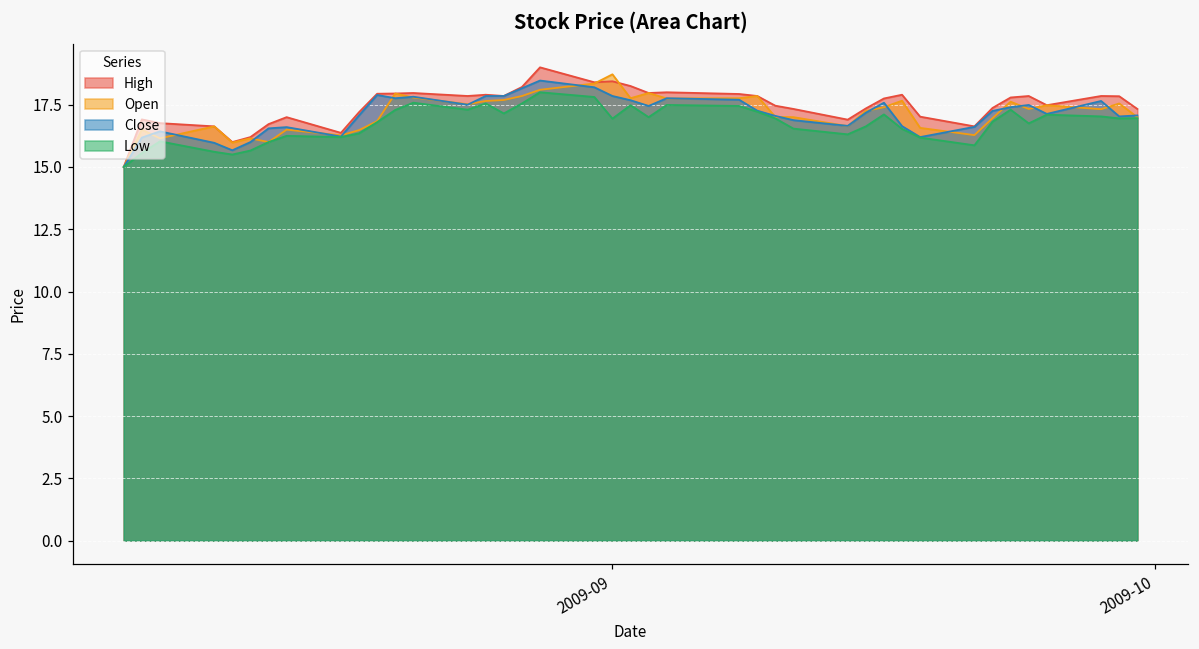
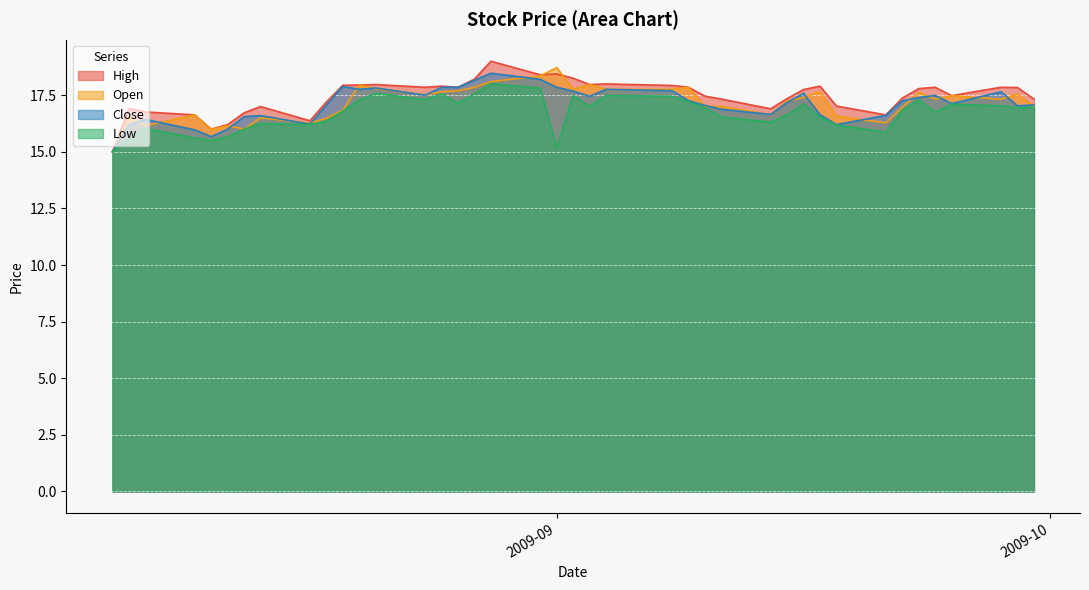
  {
    "High": {
      "2009-09": 18.4
    },
    "Open": {
      "2009-09": 18.7
    },
    "Close": {
      "2009-09": 17.9
    },
    "Low": {
-     "2009-09": 16.9
+     "2009-09": 15.2
    }
  }
